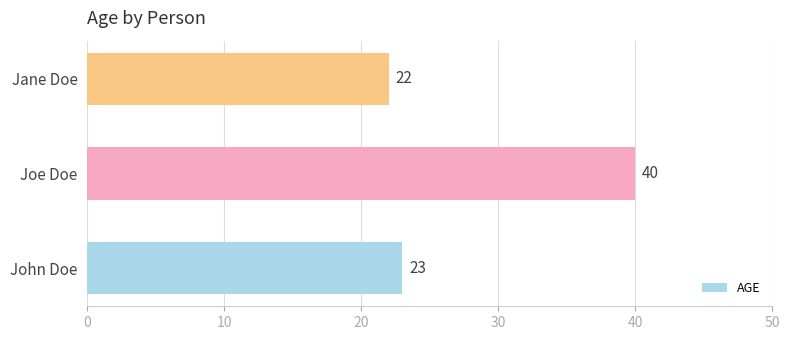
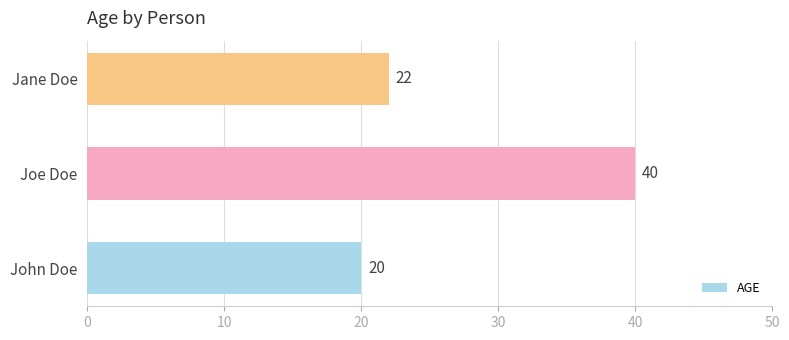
  {
    "Jane Doe": 22,
    "Joe Doe": 40,
-   "John Doe": 23
+   "John Doe": 20
  }
